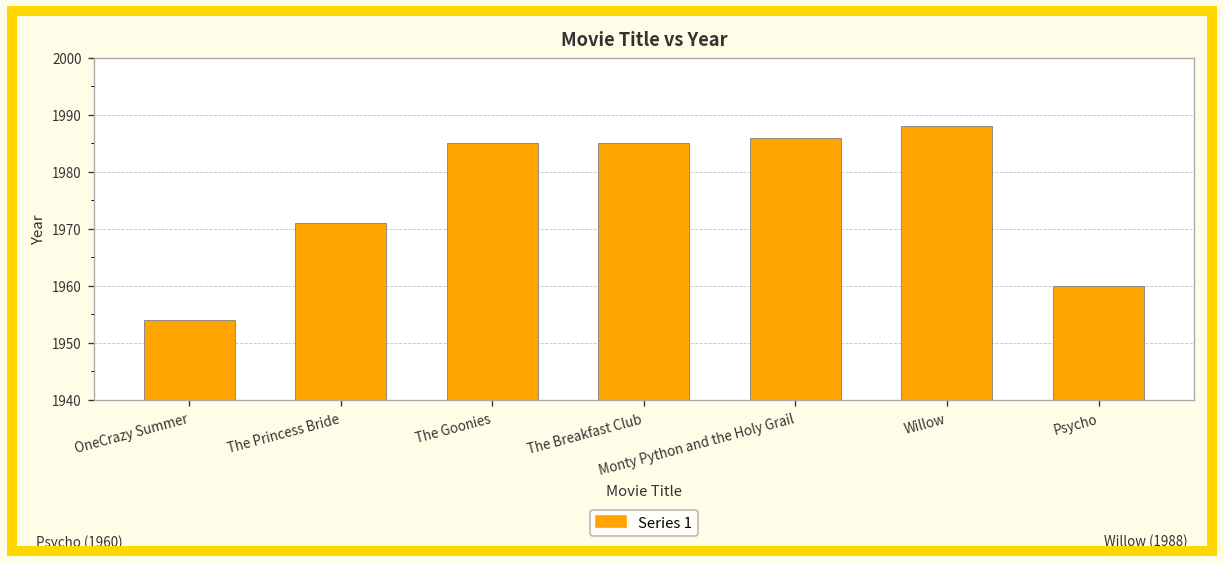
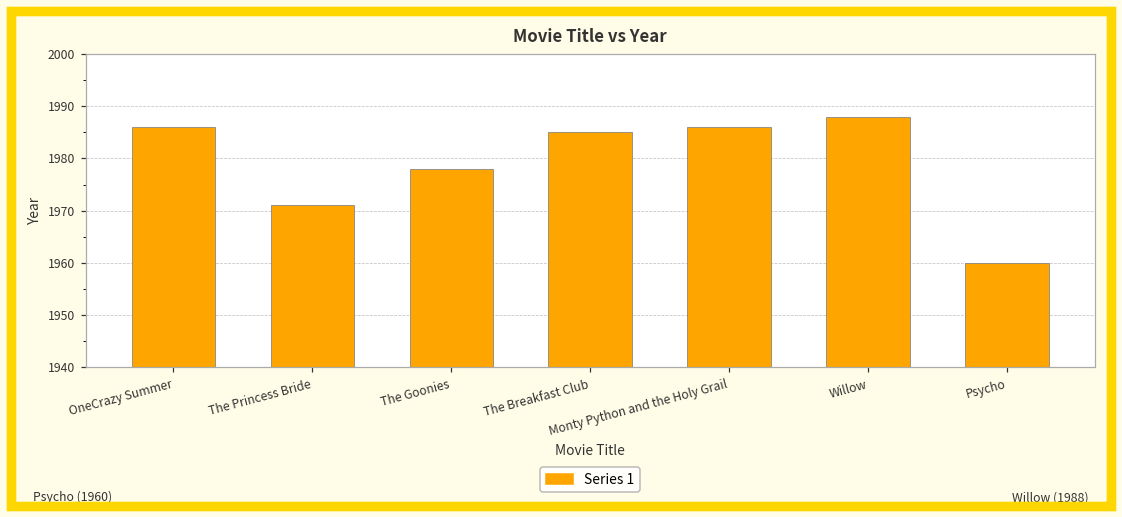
  {
-   "OneCrazy Summer": 1954,
+   "OneCrazy Summer": 1986,
    "The Princess Bride": 1971,
-   "The Goonies": 1985,
+   "The Goonies": 1978,
    "The Breakfast Club": 1985,
    "Monty Python and the Holy Grail": 1986,
    "Willow": 1988,
    "Psycho": 1960
  }
